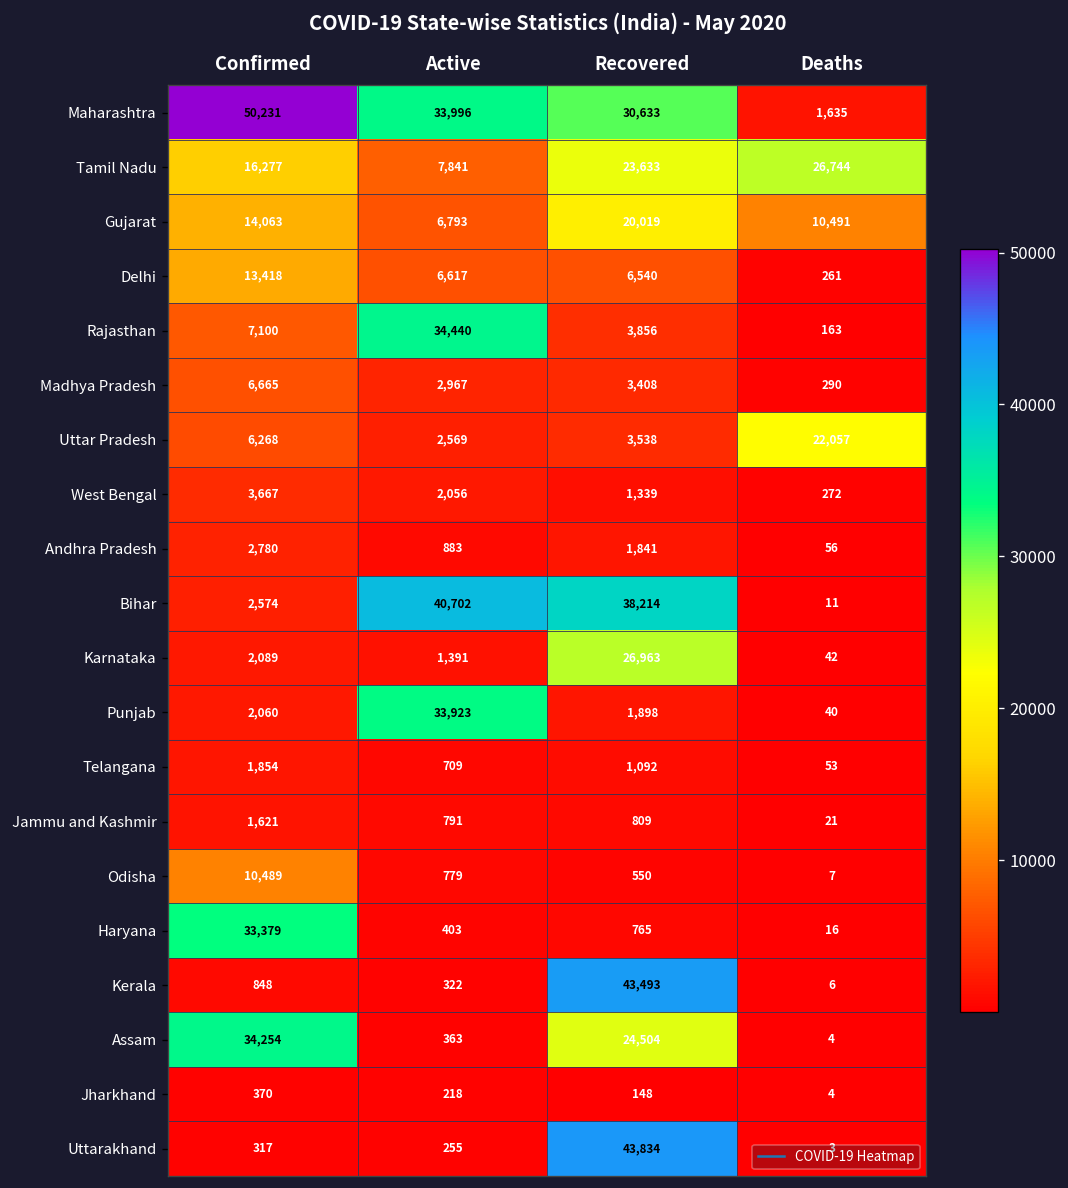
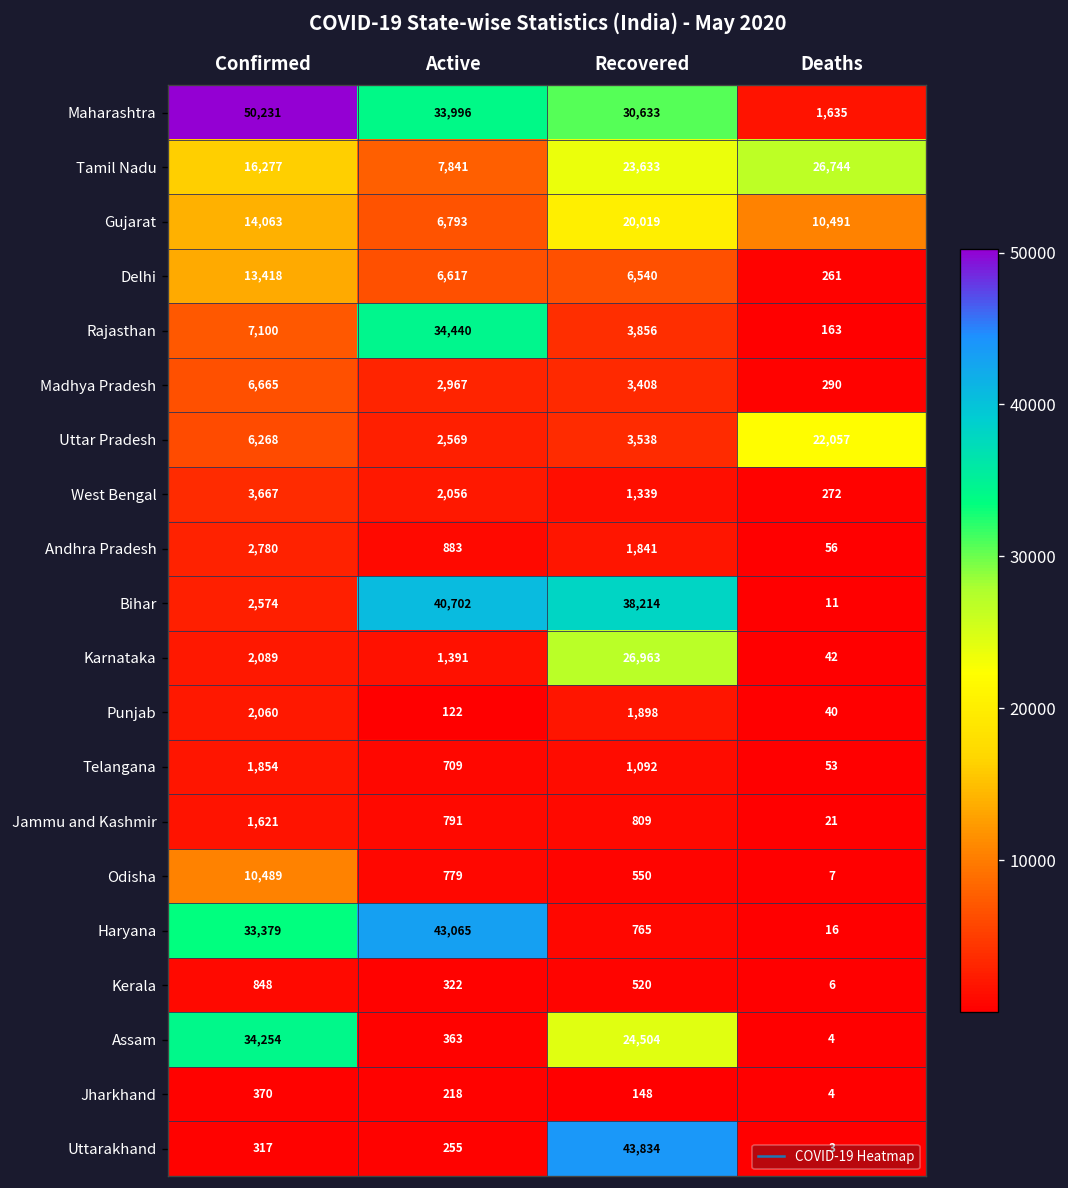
  {
    "Maharashtra": {
      "Confirmed": "50,231",
      "Active": "33,996",
      "Recovered": "30,633",
      "Deaths": "1,635"
    },
    "Tamil Nadu": {
      "Confirmed": "16,277",
      "Active": "7,841",
      "Recovered": "23,633",
      "Deaths": "26,744"
    },
    "Gujarat": {
      "Confirmed": "14,063",
      "Active": "6,793",
      "Recovered": "20,019",
      "Deaths": "10,491"
    },
    "Delhi": {
      "Confirmed": "13,418",
      "Active": "6,617",
      "Recovered": "6,540",
      "Deaths": "261"
    },
    "Rajasthan": {
      "Confirmed": "7,100",
      "Active": "34,440",
      "Recovered": "3,856",
      "Deaths": "163"
    },
    "Madhya Pradesh": {
      "Confirmed": "6,665",
      "Active": "2,967",
      "Recovered": "3,408",
      "Deaths": "290"
    },
    "Uttar Pradesh": {
      "Confirmed": "6,268",
      "Active": "2,569",
      "Recovered": "3,538",
      "Deaths": "22,057"
    },
    "West Bengal": {
      "Confirmed": "3,667",
      "Active": "2,056",
      "Recovered": "1,339",
      "Deaths": "272"
    },
    "Andhra Pradesh": {
      "Confirmed": "2,780",
      "Active": "883",
      "Recovered": "1,841",
      "Deaths": "56"
    },
    "Bihar": {
      "Confirmed": "2,574",
      "Active": "40,702",
      "Recovered": "38,214",
      "Deaths": "11"
    },
    "Karnataka": {
      "Confirmed": "2,089",
      "Active": "1,391",
      "Recovered": "26,963",
      "Deaths": "42"
    },
    "Punjab": {
      "Confirmed": "2,060",
-     "Active": "33,923",
+     "Active": "122",
      "Recovered": "1,898",
      "Deaths": "40"
    },
    "Telangana": {
      "Confirmed": "1,854",
      "Active": "709",
      "Recovered": "1,092",
      "Deaths": "53"
    },
    "Jammu and Kashmir": {
      "Confirmed": "1,621",
      "Active": "791",
      "Recovered": "809",
      "Deaths": "21"
    },
    "Odisha": {
      "Confirmed": "10,489",
      "Active": "779",
      "Recovered": "550",
      "Deaths": "7"
    },
    "Haryana": {
      "Confirmed": "33,379",
-     "Active": "403",
+     "Active": "43,065",
      "Recovered": "765",
      "Deaths": "16"
    },
    "Kerala": {
      "Confirmed": "848",
      "Active": "322",
-     "Recovered": "43,493",
+     "Recovered": "520",
      "Deaths": "6"
    },
    "Assam": {
      "Confirmed": "34,254",
      "Active": "363",
      "Recovered": "24,504",
      "Deaths": "4"
    },
    "Jharkhand": {
      "Confirmed": "370",
      "Active": "218",
      "Recovered": "148",
      "Deaths": "4"
    },
    "Uttarakhand": {
      "Confirmed": "317",
      "Active": "255",
      "Recovered": "43,834"
    }
  }
